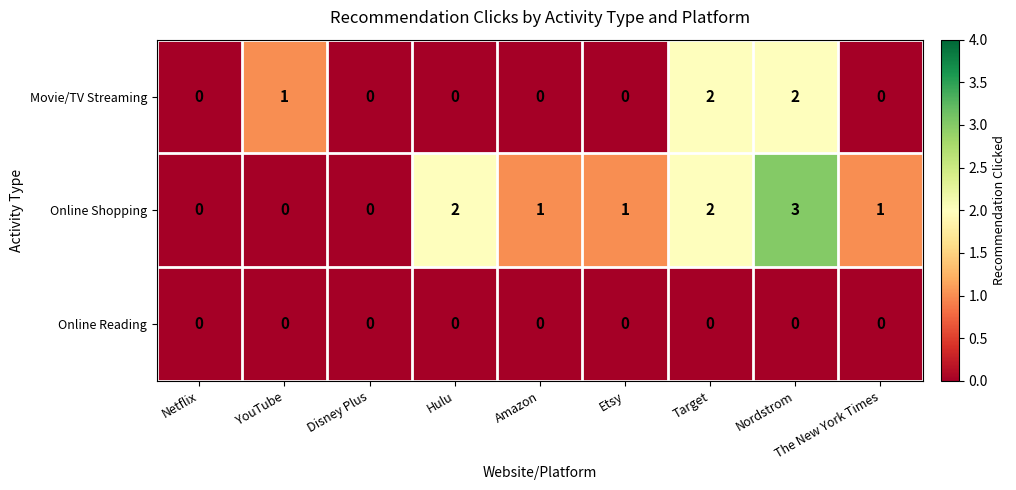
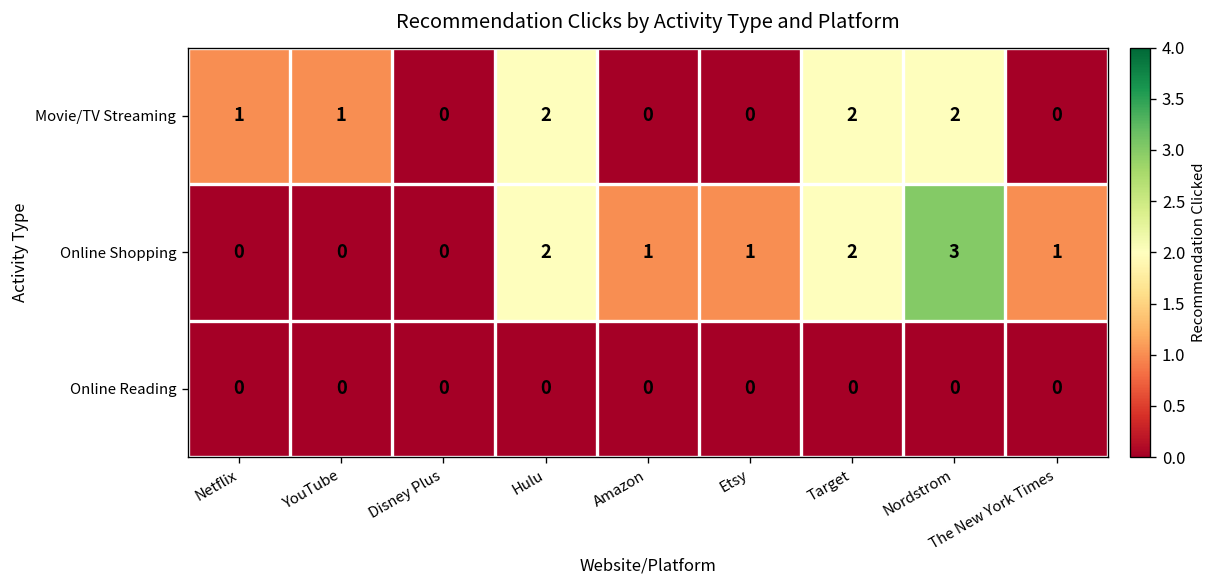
  {
    "Movie/TV Streaming": {
-     "Netflix": 0,
+     "Netflix": 1,
      "YouTube": 1,
      "Disney Plus": 0,
-     "Hulu": 0,
+     "Hulu": 2,
      "Amazon": 0,
      "Etsy": 0,
      "Target": 2,
      "Nordstrom": 2,
      "The New York Times": 0
    },
    "Online Shopping": {
      "Netflix": 0,
      "YouTube": 0,
      "Disney Plus": 0,
      "Hulu": 2,
      "Amazon": 1,
      "Etsy": 1,
      "Target": 2,
      "Nordstrom": 3,
      "The New York Times": 1
    },
    "Online Reading": {
      "Netflix": 0,
      "YouTube": 0,
      "Disney Plus": 0,
      "Hulu": 0,
      "Amazon": 0,
      "Etsy": 0,
      "Target": 0,
      "Nordstrom": 0,
      "The New York Times": 0
    }
  }
